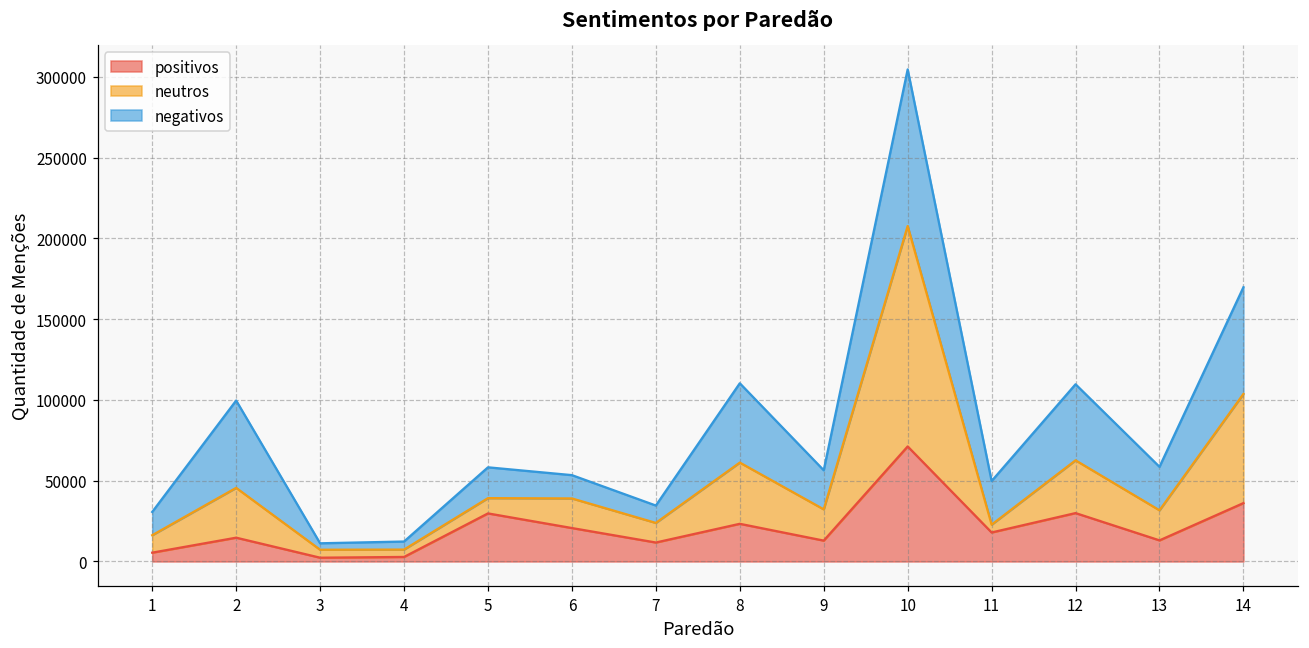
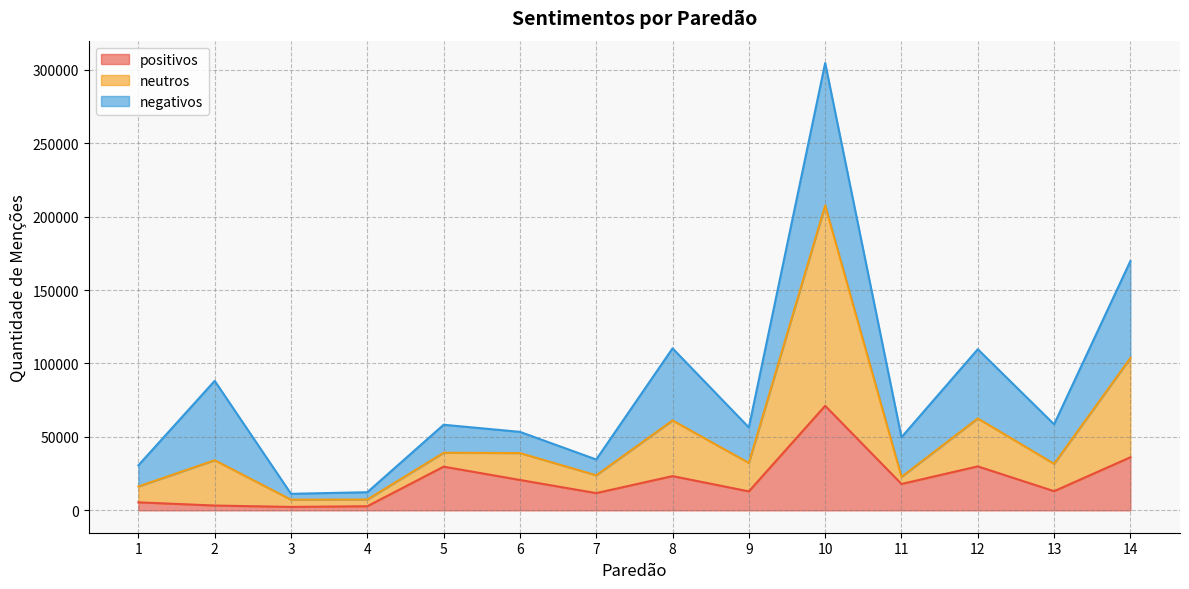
  {
    "positivos": {
      "1": 5000,
-     "2": 15000,
+     "2": 3000,
      "3": 2000,
      "4": 3000,
      "5": 30000,
      "6": 21000,
      "7": 12000,
      "8": 23000,
      "9": 13000,
      "10": 71000,
      "11": 18000,
      "12": 30000,
      "13": 13000,
      "14": 36000
    },
    "neutros": {
      "1": 11000,
      "2": 31000,
      "3": 5000,
      "4": 5000,
      "5": 9000,
      "6": 18000,
      "7": 12000,
      "8": 38000,
      "9": 19000,
      "10": 136000,
      "11": 5000,
      "12": 33000,
      "13": 19000,
      "14": 68000
    },
    "negativos": {
      "1": 14000,
      "2": 54000,
      "3": 4000,
      "4": 5000,
      "5": 19000,
      "6": 14000,
      "7": 11000,
      "8": 49000,
      "9": 24000,
      "10": 97000,
      "11": 27000,
      "12": 47000,
      "13": 27000,
      "14": 66000
    }
  }
